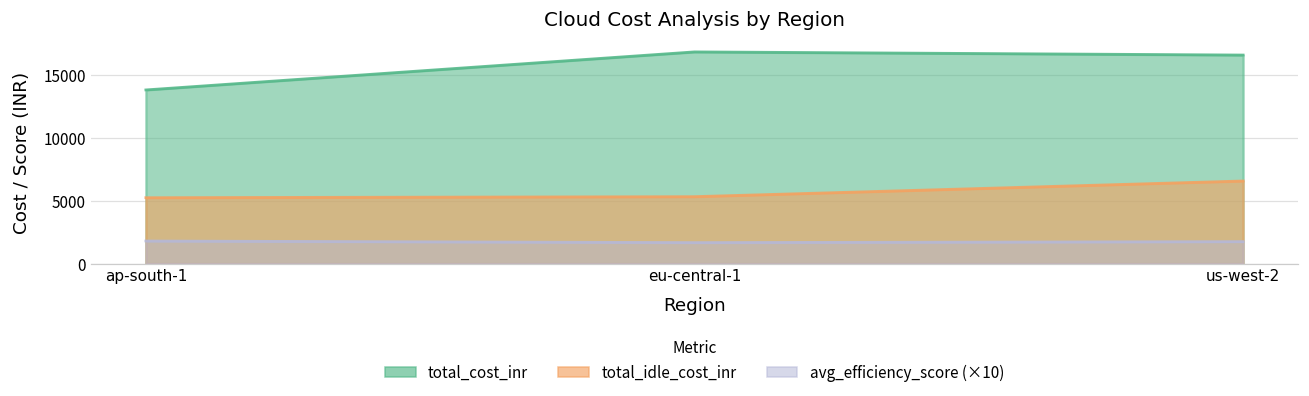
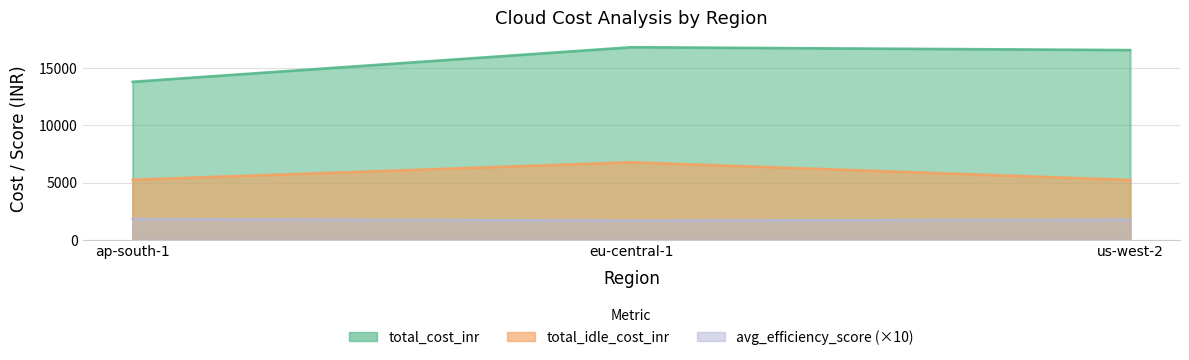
  {
    "total_cost_inr": {
      "ap-south-1": 13800,
      "eu-central-1": 16900,
      "us-west-2": 16600
    },
    "total_idle_cost_inr": {
      "ap-south-1": 5200,
-     "eu-central-1": 5300,
-     "us-west-2": 6600
+     "eu-central-1": 6800,
+     "us-west-2": 5200
    },
    "avg_efficiency_score (×10)": {
      "ap-south-1": 1800,
      "eu-central-1": 1700,
      "us-west-2": 1800
    }
  }
